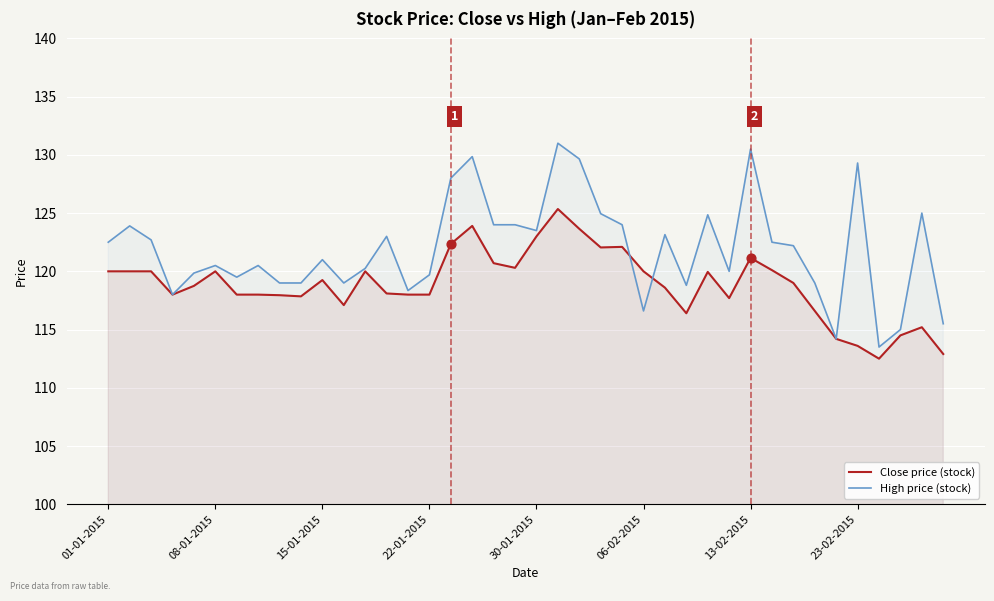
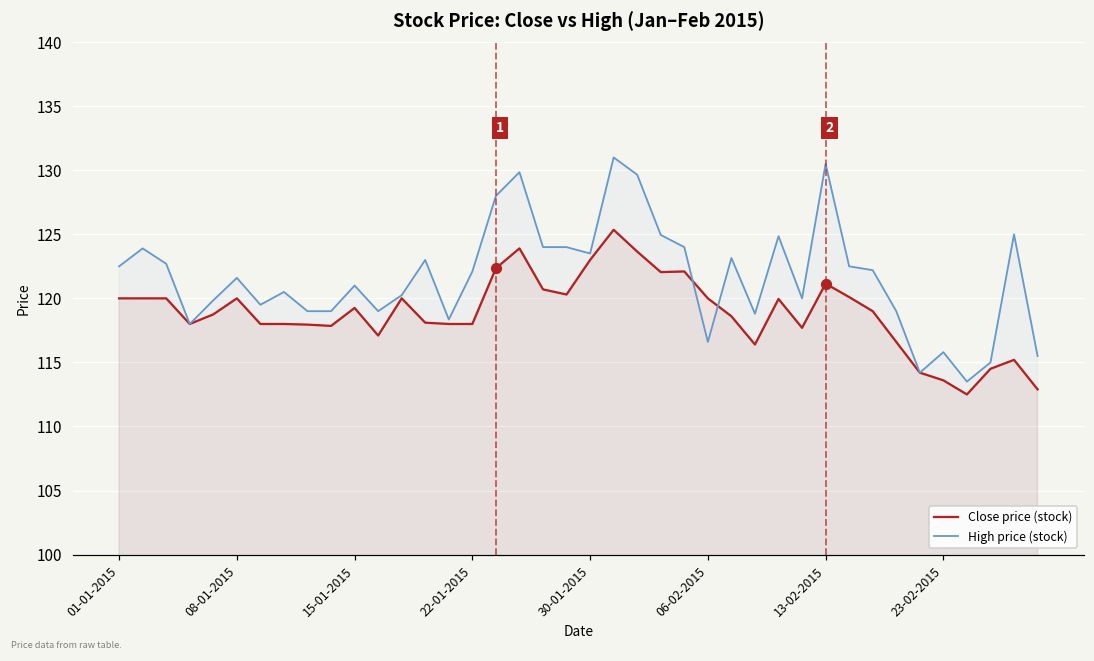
  {
    "High price (stock)": {
      "01-01-2015": 122.5,
-     "08-01-2015": 120.5,
+     "08-01-2015": 121.6,
      "15-01-2015": 121.0,
-     "22-01-2015": 119.7,
+     "22-01-2015": 122.1,
      "30-01-2015": 123.5,
      "06-02-2015": 116.6,
      "13-02-2015": 130.5,
-     "23-02-2015": 129.3
+     "23-02-2015": 115.8
    }
  }
